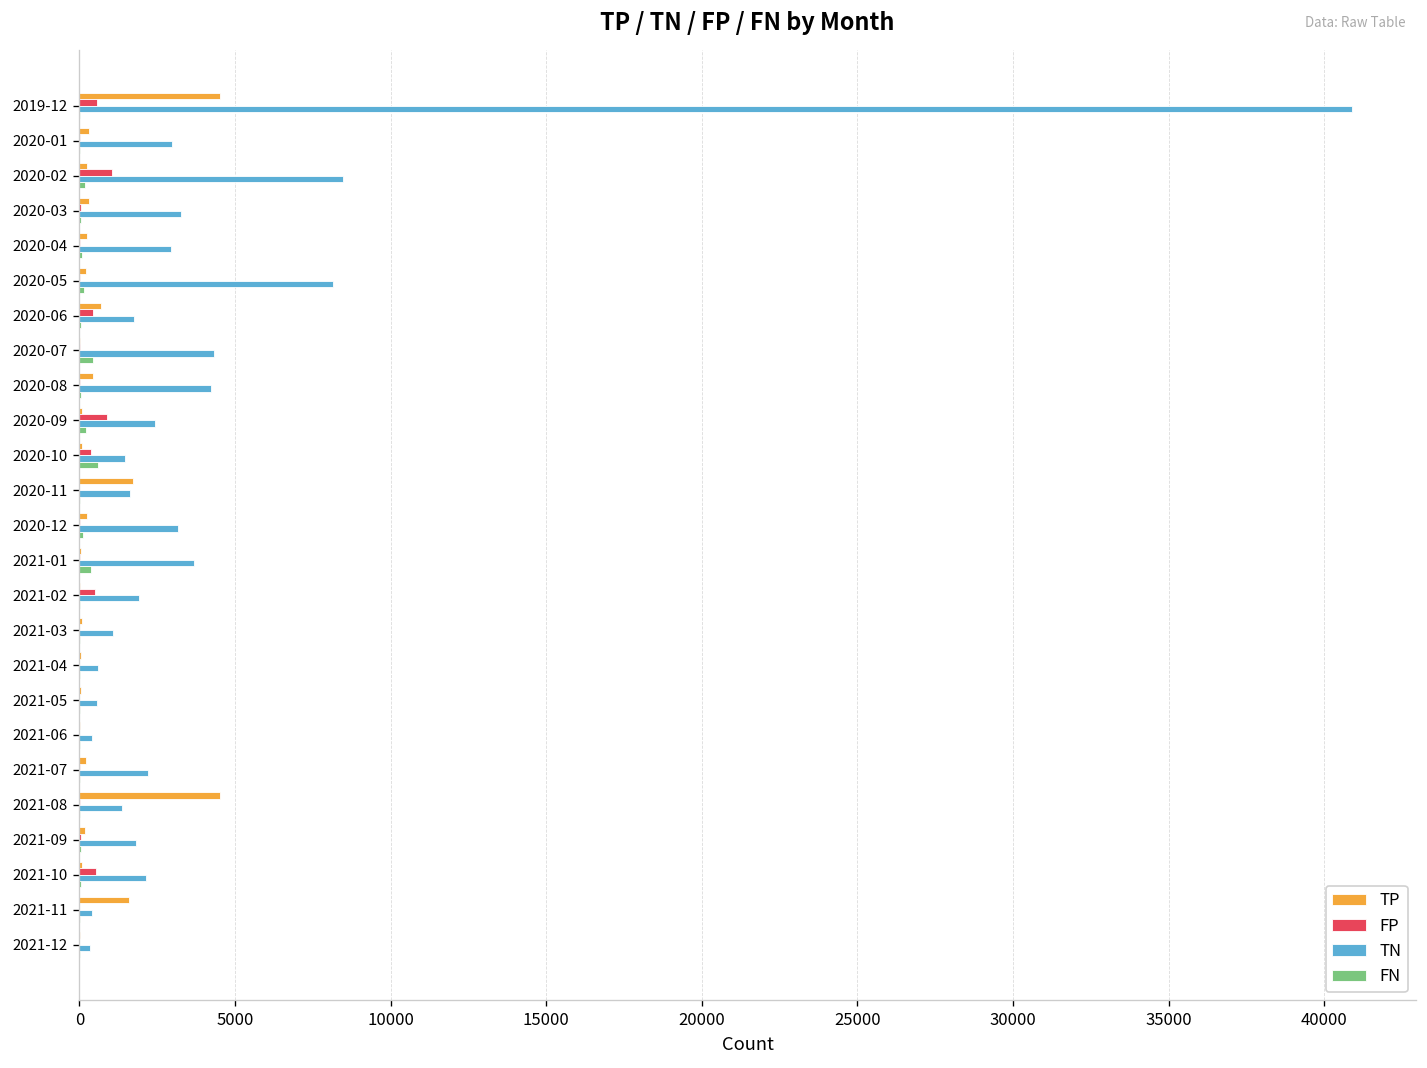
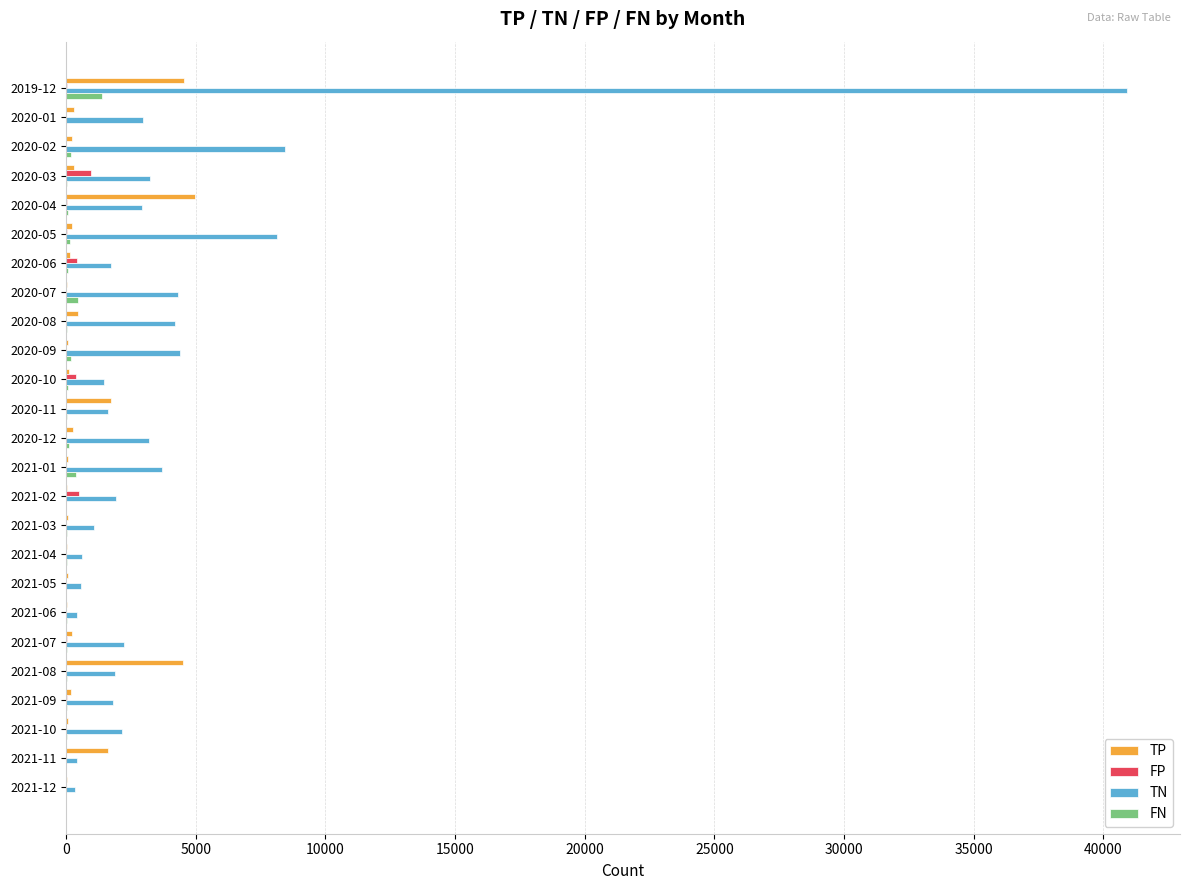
  {
    "TP": {
      "2019-12": 4500,
      "2020-01": 300,
      "2020-02": 200,
      "2020-03": 300,
-     "2020-04": 200,
+     "2020-04": 5000,
      "2020-05": 200,
-     "2020-06": 700,
+     "2020-06": 100,
      "2020-08": 400,
      "2020-10": 100,
      "2020-11": 1700,
      "2020-12": 300,
      "2021-07": 200,
      "2021-08": 4500,
      "2021-09": 200,
      "2021-11": 1600
    },
    "FP": {
-     "2019-12": 600,
-     "2020-02": 1100,
-     "2020-03": 0,
+     "2019-12": 0,
+     "2020-02": 0,
+     "2020-03": 900,
      "2020-06": 400,
-     "2020-09": 900,
+     "2020-09": 0,
      "2020-10": 400,
      "2021-02": 500,
-     "2021-10": 500
+     "2021-10": 0
    },
    "TN": {
      "2019-12": 40900,
      "2020-01": 3000,
      "2020-02": 8500,
      "2020-03": 3300,
      "2020-04": 2900,
      "2020-05": 8100,
      "2020-06": 1700,
      "2020-07": 4300,
      "2020-08": 4200,
-     "2020-09": 2400,
+     "2020-09": 4400,
      "2020-10": 1500,
      "2020-11": 1600,
      "2020-12": 3200,
      "2021-01": 3700,
      "2021-02": 1900,
      "2021-03": 1100,
      "2021-04": 600,
      "2021-05": 600,
      "2021-06": 400,
      "2021-07": 2200,
-     "2021-08": 1400,
+     "2021-08": 1900,
      "2021-09": 1800,
      "2021-10": 2100,
      "2021-11": 400,
      "2021-12": 300
    },
    "FN": {
-     "2019-12": 0,
+     "2019-12": 1400,
      "2020-02": 200,
      "2020-05": 200,
      "2020-07": 500,
      "2020-09": 200,
-     "2020-10": 600,
+     "2020-10": 100,
      "2020-12": 100,
      "2021-01": 400
    }
  }
